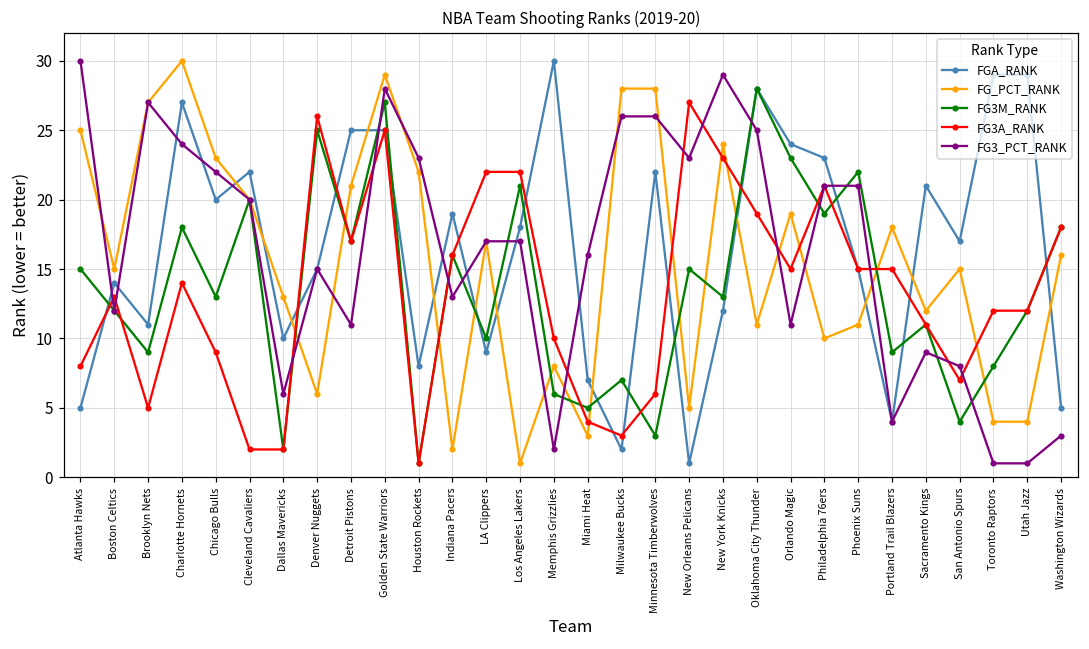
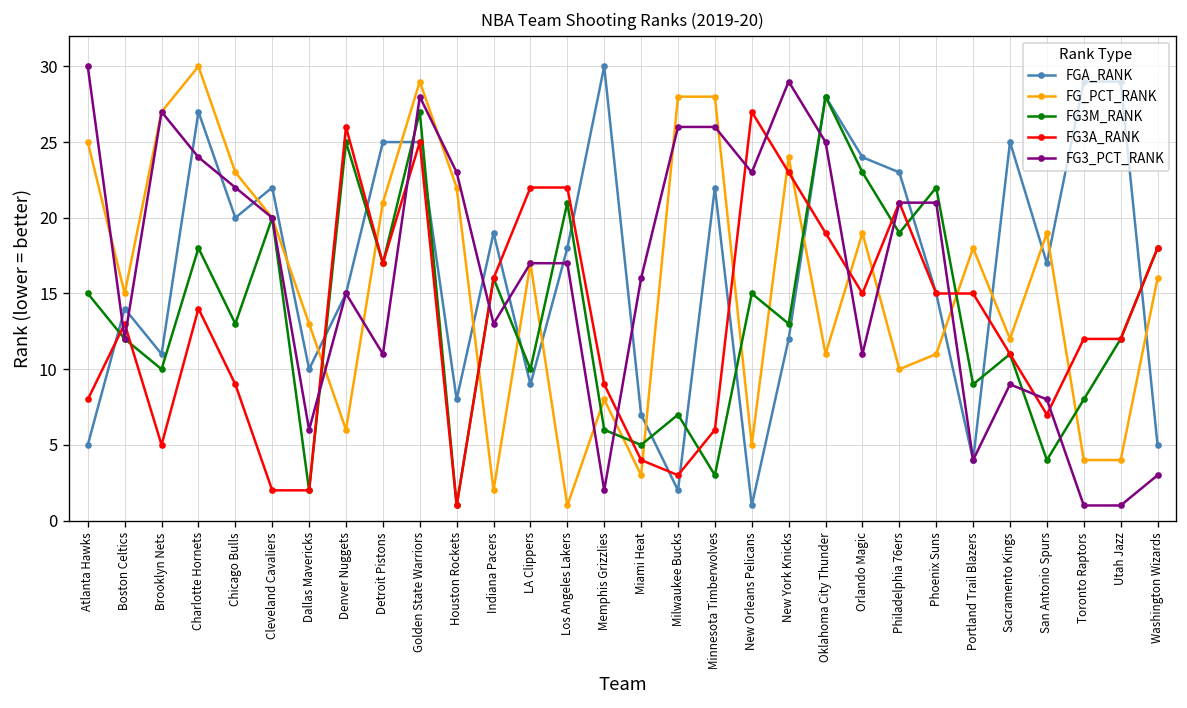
  {
    "FGA_RANK": {
      "Atlanta Hawks": 5,
      "Boston Celtics": 14,
      "Brooklyn Nets": 11,
      "Charlotte Hornets": 27,
      "Chicago Bulls": 20,
      "Cleveland Cavaliers": 22,
      "Dallas Mavericks": 10,
      "Detroit Pistons": 25,
      "Houston Rockets": 8,
      "Indiana Pacers": 19,
      "LA Clippers": 9,
      "Los Angeles Lakers": 18,
      "Memphis Grizzlies": 30,
      "Miami Heat": 7,
      "Milwaukee Bucks": 2,
      "Minnesota Timberwolves": 22,
      "New Orleans Pelicans": 1,
      "New York Knicks": 12,
      "Orlando Magic": 24,
      "Philadelphia 76ers": 23,
-     "Sacramento Kings": 21,
+     "Sacramento Kings": 25,
      "San Antonio Spurs": 17,
      "Washington Wizards": 5
    },
    "FG_PCT_RANK": {
      "Atlanta Hawks": 25,
      "Boston Celtics": 15,
      "Charlotte Hornets": 30,
      "Chicago Bulls": 23,
      "Dallas Mavericks": 13,
      "Denver Nuggets": 6,
      "Detroit Pistons": 21,
      "Golden State Warriors": 29,
      "Houston Rockets": 22,
      "Indiana Pacers": 2,
      "Los Angeles Lakers": 1,
      "Memphis Grizzlies": 8,
      "Miami Heat": 3,
      "Milwaukee Bucks": 28,
      "Minnesota Timberwolves": 28,
      "New Orleans Pelicans": 5,
      "New York Knicks": 24,
      "Oklahoma City Thunder": 11,
      "Orlando Magic": 19,
      "Philadelphia 76ers": 10,
      "Phoenix Suns": 11,
      "Portland Trail Blazers": 18,
      "Sacramento Kings": 12,
-     "San Antonio Spurs": 15,
+     "San Antonio Spurs": 19,
      "Toronto Raptors": 4,
      "Utah Jazz": 4,
      "Washington Wizards": 16
    },
    "FG3M_RANK": {
      "Atlanta Hawks": 15,
-     "Brooklyn Nets": 9,
+     "Brooklyn Nets": 10,
      "Charlotte Hornets": 18,
      "Chicago Bulls": 13,
      "Denver Nuggets": 25,
      "Golden State Warriors": 27,
      "LA Clippers": 10,
      "Los Angeles Lakers": 21,
      "Memphis Grizzlies": 6,
      "Miami Heat": 5,
      "Milwaukee Bucks": 7,
      "Minnesota Timberwolves": 3,
      "New Orleans Pelicans": 15,
      "New York Knicks": 13,
      "Orlando Magic": 23,
      "Philadelphia 76ers": 19,
      "Phoenix Suns": 22,
      "Portland Trail Blazers": 9,
      "San Antonio Spurs": 4,
      "Toronto Raptors": 8
    },
    "FG3A_RANK": {
      "Atlanta Hawks": 8,
      "Boston Celtics": 13,
      "Brooklyn Nets": 5,
      "Charlotte Hornets": 14,
      "Chicago Bulls": 9,
      "Cleveland Cavaliers": 2,
      "Denver Nuggets": 26,
      "LA Clippers": 22,
      "Los Angeles Lakers": 22,
-     "Memphis Grizzlies": 10,
+     "Memphis Grizzlies": 9,
      "Miami Heat": 4,
      "Milwaukee Bucks": 3,
      "Minnesota Timberwolves": 6,
      "New Orleans Pelicans": 27,
      "New York Knicks": 23,
      "Oklahoma City Thunder": 19,
      "Orlando Magic": 15,
      "Portland Trail Blazers": 15,
      "San Antonio Spurs": 7,
      "Toronto Raptors": 12
    },
    "FG3_PCT_RANK": {
      "Atlanta Hawks": 30,
      "Charlotte Hornets": 24,
      "Chicago Bulls": 22,
      "Dallas Mavericks": 6,
      "Detroit Pistons": 11,
      "Golden State Warriors": 28,
      "Houston Rockets": 23,
      "Indiana Pacers": 13,
      "Los Angeles Lakers": 17,
      "Memphis Grizzlies": 2,
      "Miami Heat": 16,
      "Milwaukee Bucks": 26,
      "Minnesota Timberwolves": 26,
      "New Orleans Pelicans": 23,
      "New York Knicks": 29,
      "Oklahoma City Thunder": 25,
      "Orlando Magic": 11,
      "Phoenix Suns": 21,
      "Sacramento Kings": 9,
      "San Antonio Spurs": 8,
      "Toronto Raptors": 1,
      "Utah Jazz": 1,
      "Washington Wizards": 3
    }
  }
